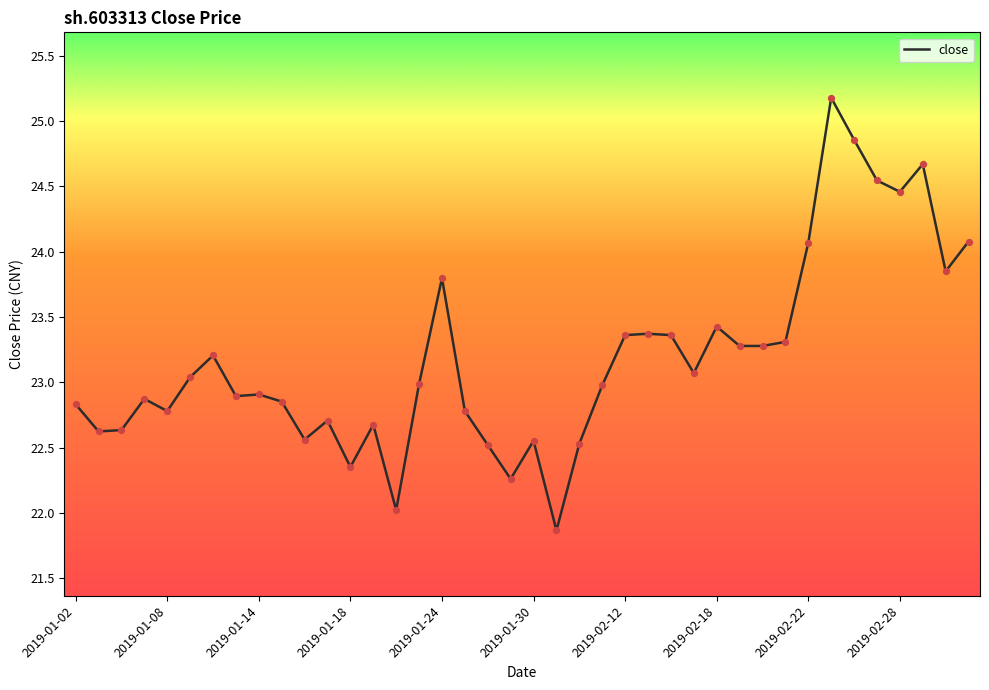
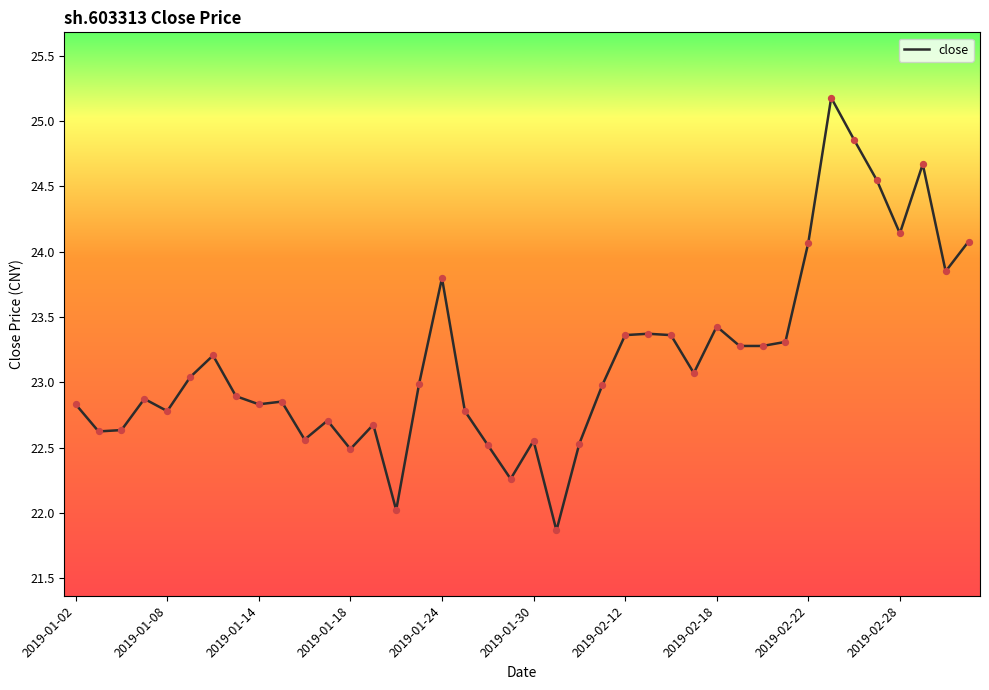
  {
    "2019-01-02": 22.83,
    "2019-01-08": 22.78,
-   "2019-01-14": 22.91,
-   "2019-01-18": 22.35,
+   "2019-01-14": 22.83,
+   "2019-01-18": 22.49,
    "2019-01-24": 23.80,
    "2019-01-30": 22.55,
    "2019-02-12": 23.36,
    "2019-02-18": 23.43,
    "2019-02-22": 24.07,
-   "2019-02-28": 24.46
+   "2019-02-28": 24.14
  }
